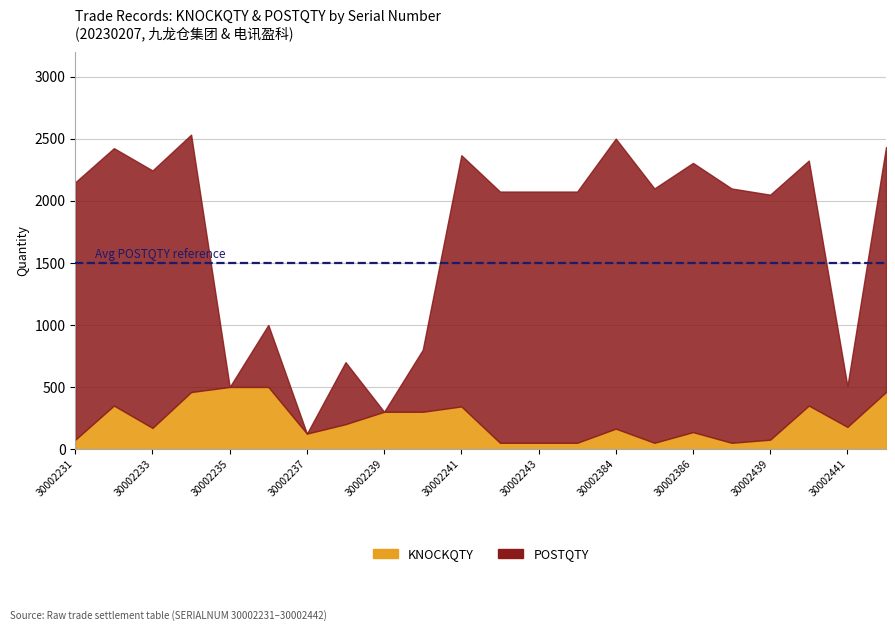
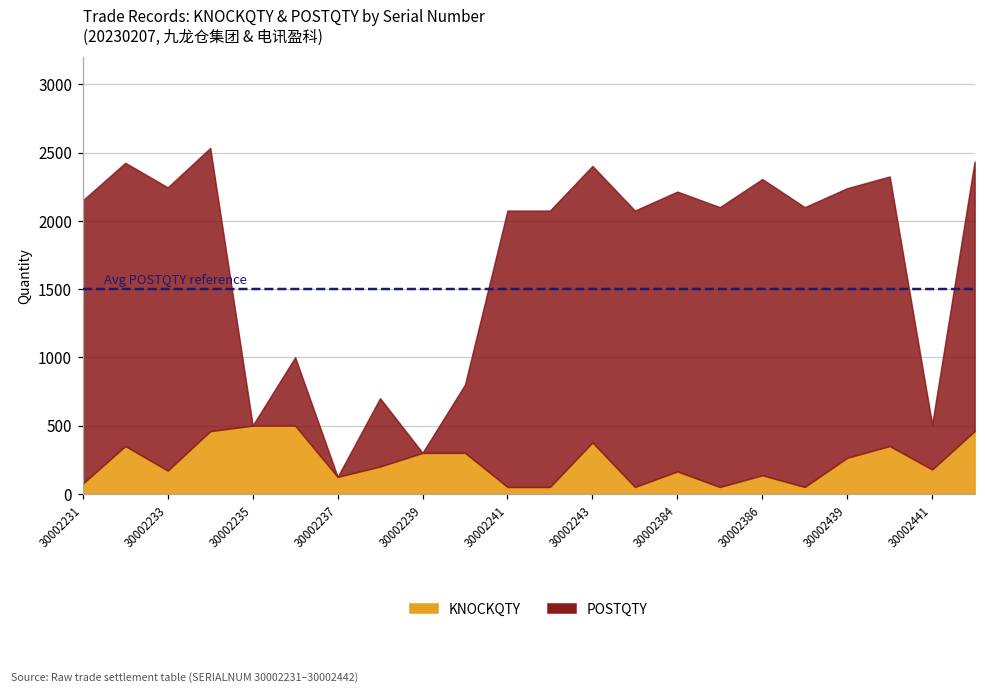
  {
    "KNOCKQTY": {
      "30002231": 80,
      "30002233": 170,
-     "30002241": 340,
-     "30002243": 50,
+     "30002241": 50,
+     "30002243": 380,
      "30002384": 160,
      "30002386": 140,
-     "30002439": 80,
+     "30002439": 260,
      "30002441": 180
    },
    "POSTQTY": {
      "30002231": 2080,
      "30002233": 2080,
      "30002241": 2030,
      "30002243": 2030,
-     "30002384": 2340,
+     "30002384": 2050,
      "30002386": 2170,
      "30002439": 1980,
      "30002441": 330
    }
  }
